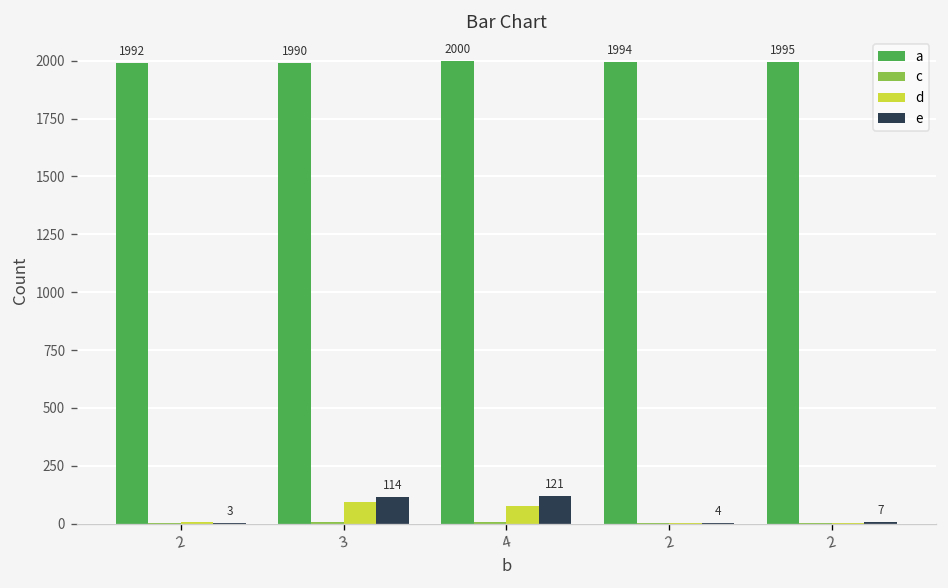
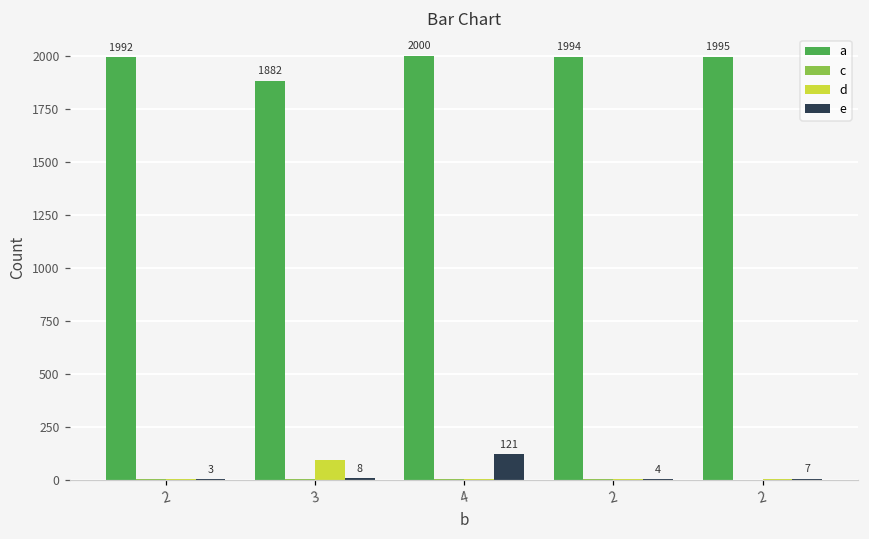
  {
    "a": {
-     "3": 1990,
+     "3": 1882,
      "4": 2000
    },
    "d": {
      "3": 90,
-     "4": 80
+     "4": 10
    },
    "e": {
-     "3": 114,
+     "3": 8,
      "4": 121
    }
  }
